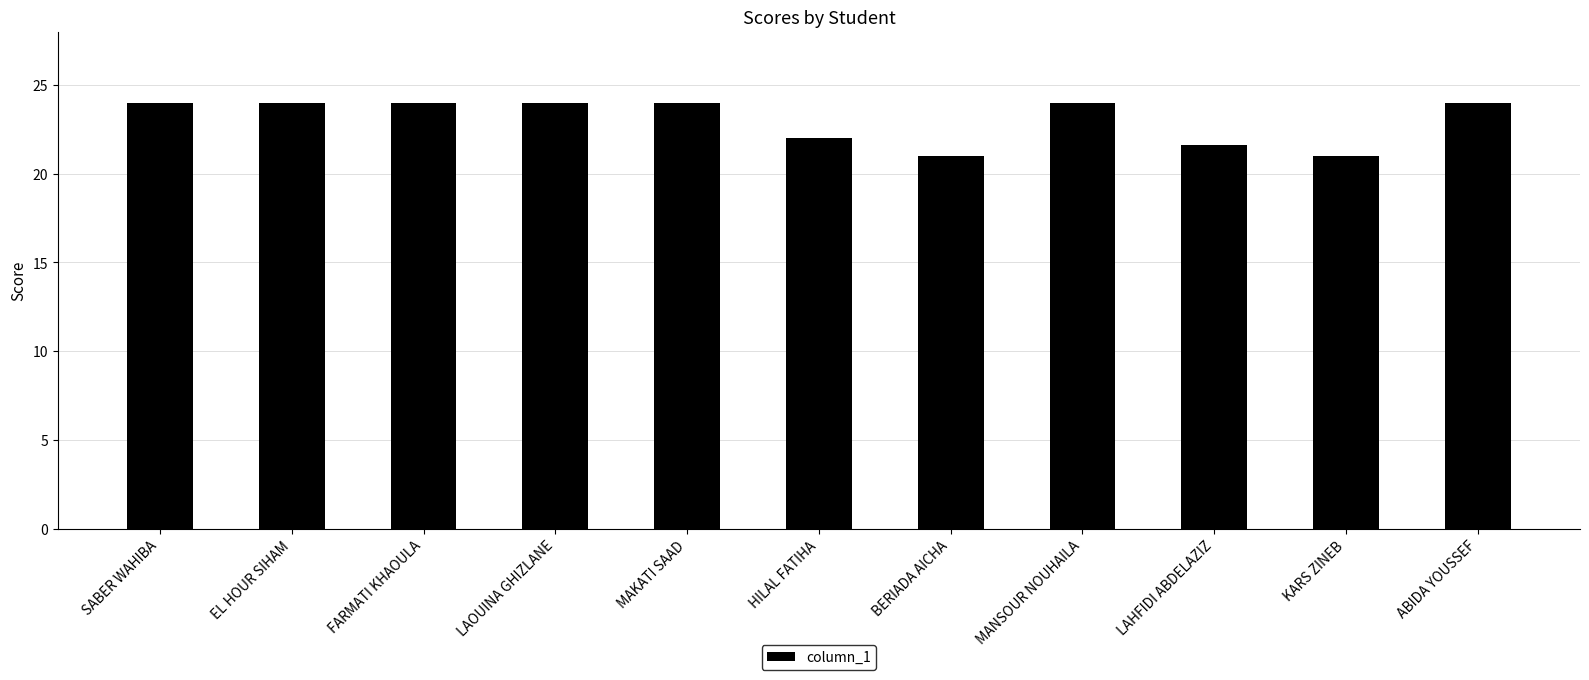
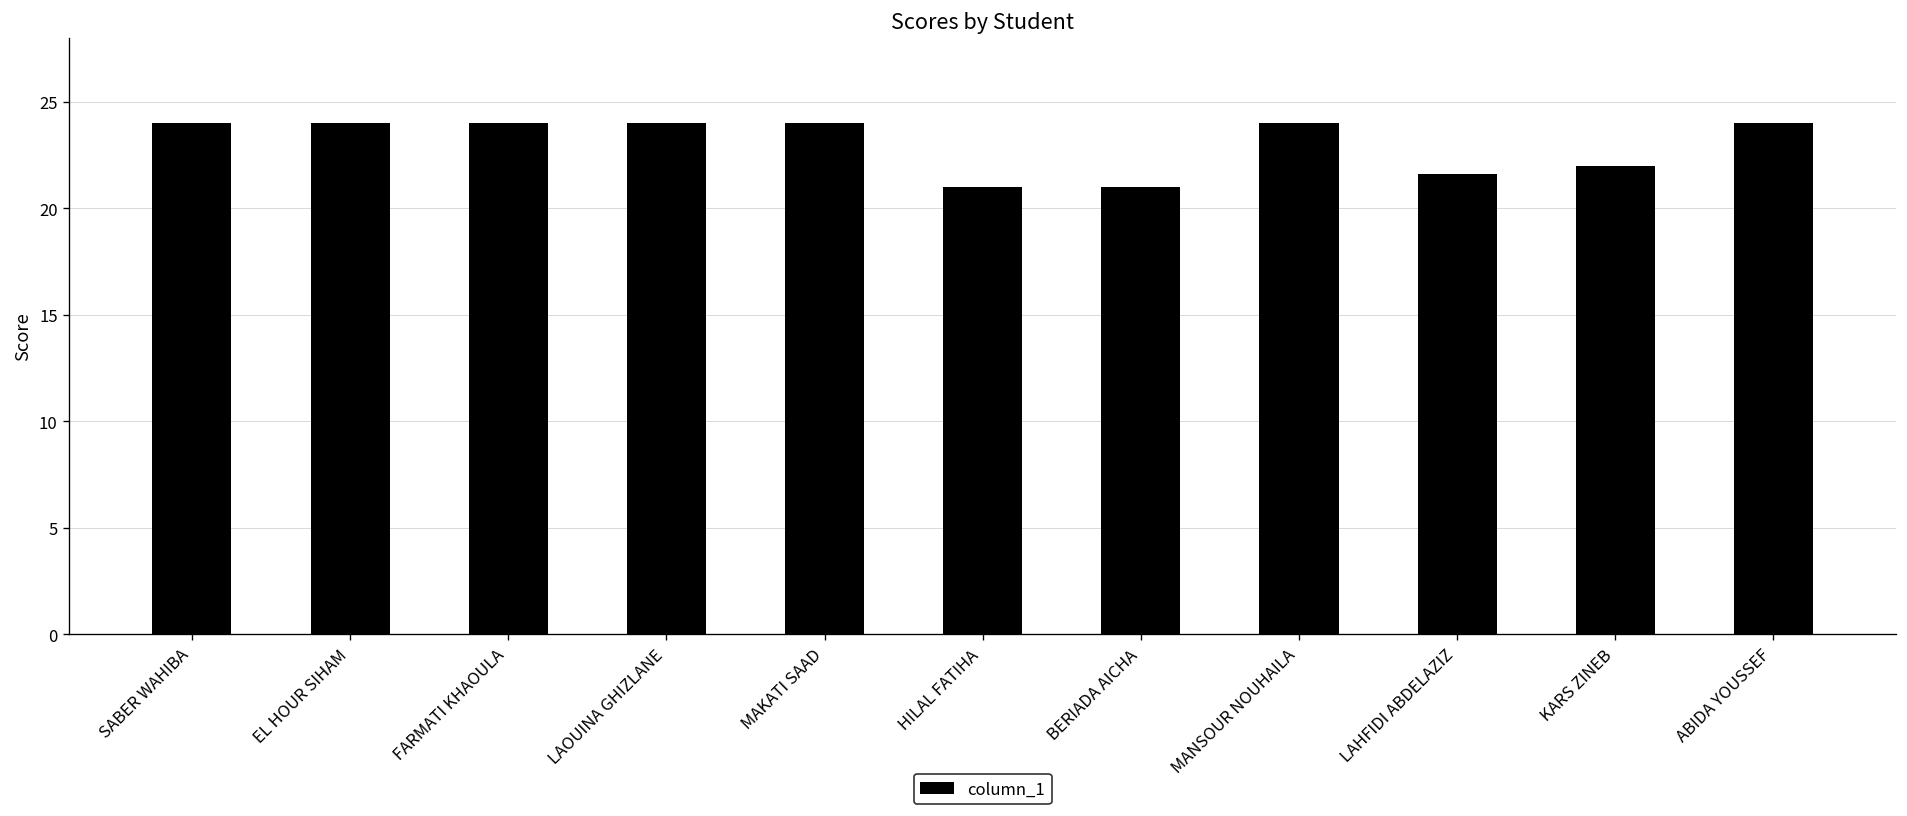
  {
    "SABER WAHIBA": 24,
    "EL HOUR SIHAM": 24,
    "FARMATI KHAOULA": 24,
    "LAOUINA GHIZLANE": 24,
    "MAKATI SAAD": 24,
-   "HILAL FATIHA": 22,
+   "HILAL FATIHA": 21,
    "BERIADA AICHA": 21,
    "MANSOUR NOUHAILA": 24,
    "LAHFIDI ABDELAZIZ": 21.6,
-   "KARS ZINEB": 21,
+   "KARS ZINEB": 22,
    "ABIDA YOUSSEF": 24
  }
